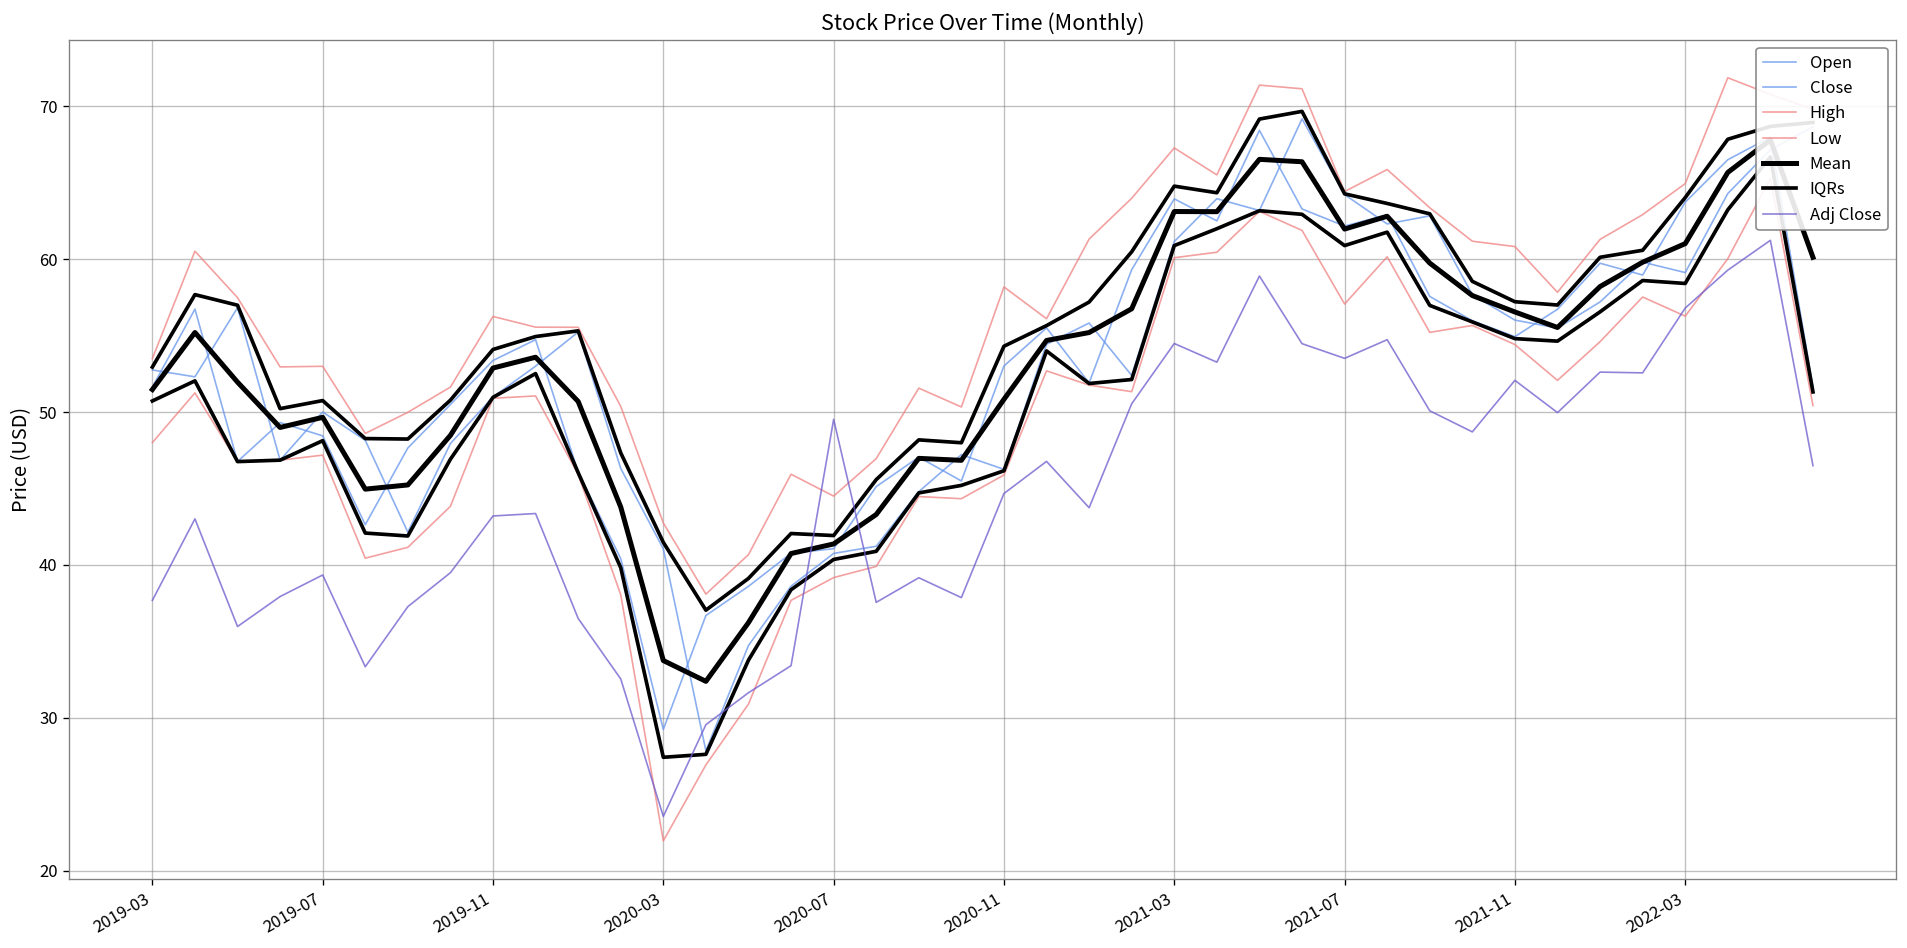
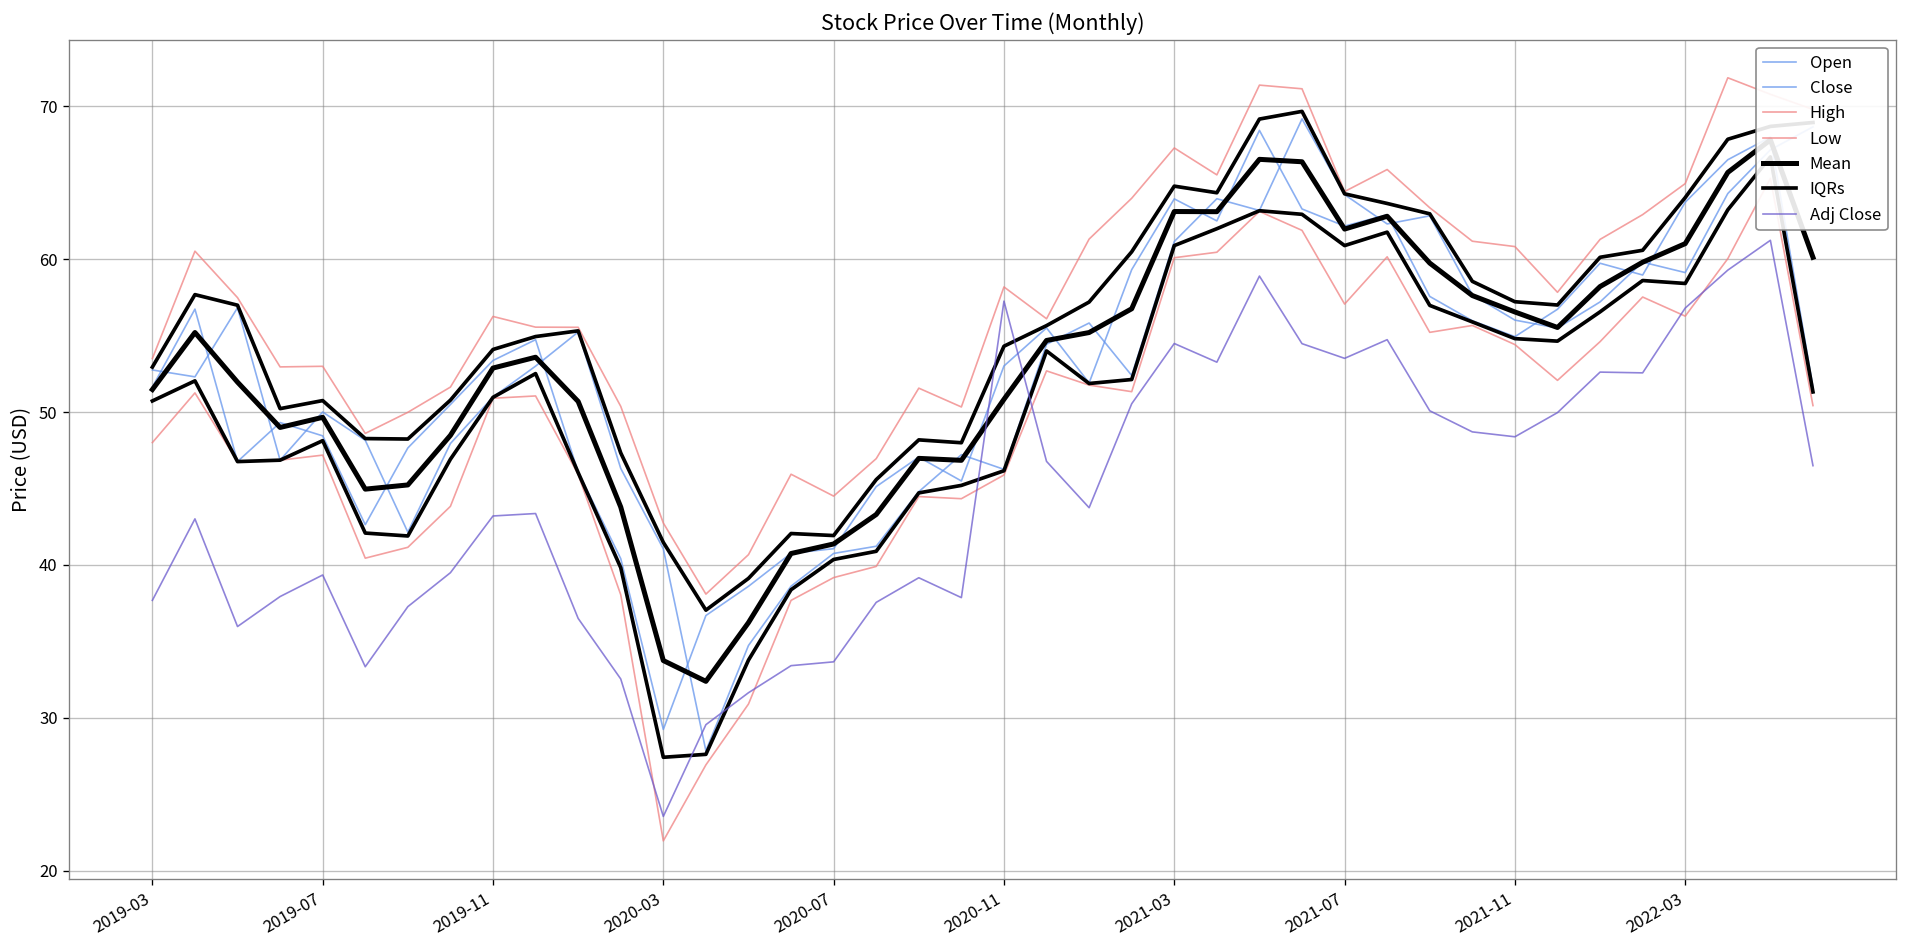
  {
    "Adj Close": {
      "2019-03": 37.7,
      "2019-07": 39.3,
      "2019-11": 43.2,
      "2020-03": 23.6,
-     "2020-07": 49.5,
-     "2020-11": 44.7,
+     "2020-07": 33.7,
+     "2020-11": 57.3,
      "2021-03": 54.5,
      "2021-07": 53.5,
-     "2021-11": 52.1,
+     "2021-11": 48.4,
      "2022-03": 56.8
    }
  }
